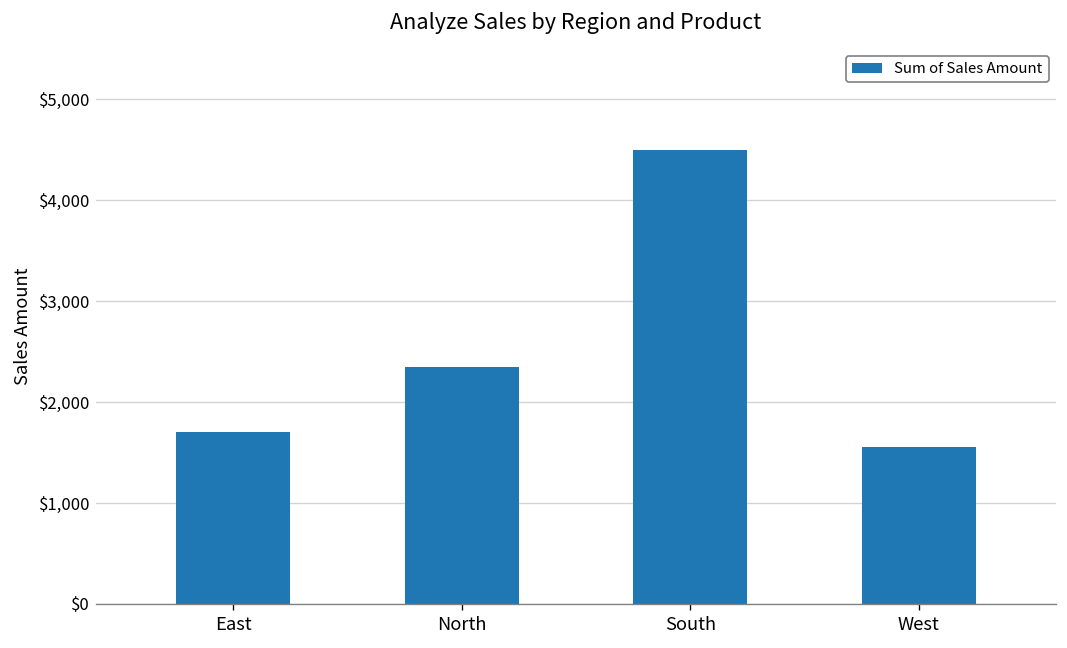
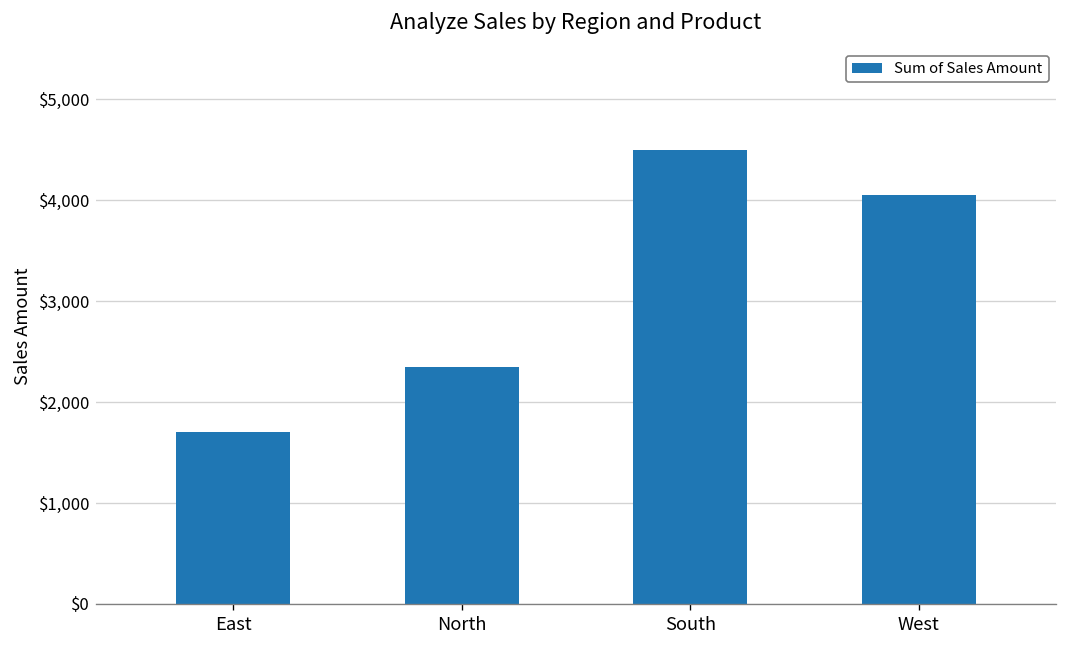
  {
    "East": "$1,700",
    "North": "$2,300",
    "South": "$4,500",
-   "West": "$1,600"
+   "West": "$4,100"
  }
